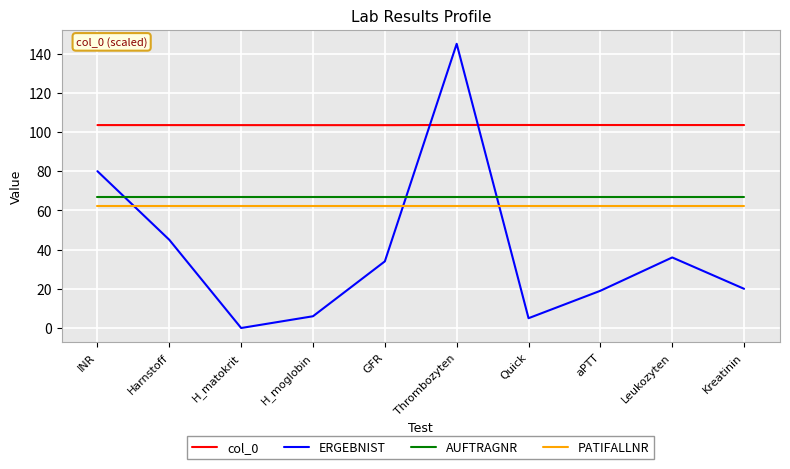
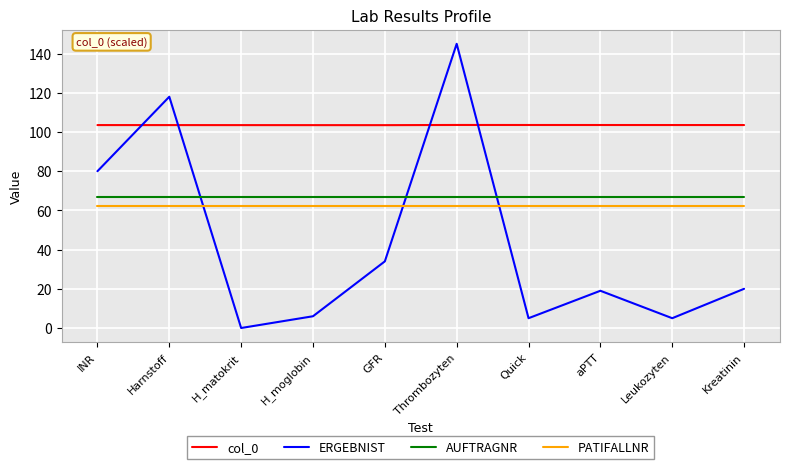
  {
    "col_0": {
      "INR": 104,
      "Harnstoff": 104,
      "H_matokrit": 104,
      "H_moglobin": 104,
      "GFR": 104,
      "Thrombozyten": 104,
      "Quick": 104,
      "aPTT": 104,
      "Leukozyten": 104,
      "Kreatinin": 104
    },
    "ERGEBNIST": {
      "INR": 80,
-     "Harnstoff": 45,
+     "Harnstoff": 118,
      "H_matokrit": 0,
      "H_moglobin": 6,
      "GFR": 34,
      "Thrombozyten": 145,
      "Quick": 5,
      "aPTT": 19,
-     "Leukozyten": 36,
+     "Leukozyten": 5,
      "Kreatinin": 20
    },
    "AUFTRAGNR": {
      "INR": 67,
      "Harnstoff": 67,
      "H_matokrit": 67,
      "H_moglobin": 67,
      "GFR": 67,
      "Thrombozyten": 67,
      "Quick": 67,
      "aPTT": 67,
      "Leukozyten": 67,
      "Kreatinin": 67
    },
    "PATIFALLNR": {
      "INR": 62,
      "Harnstoff": 62,
      "H_matokrit": 62,
      "H_moglobin": 62,
      "GFR": 62,
      "Thrombozyten": 62,
      "Quick": 62,
      "aPTT": 62,
      "Leukozyten": 62,
      "Kreatinin": 62
    }
  }
